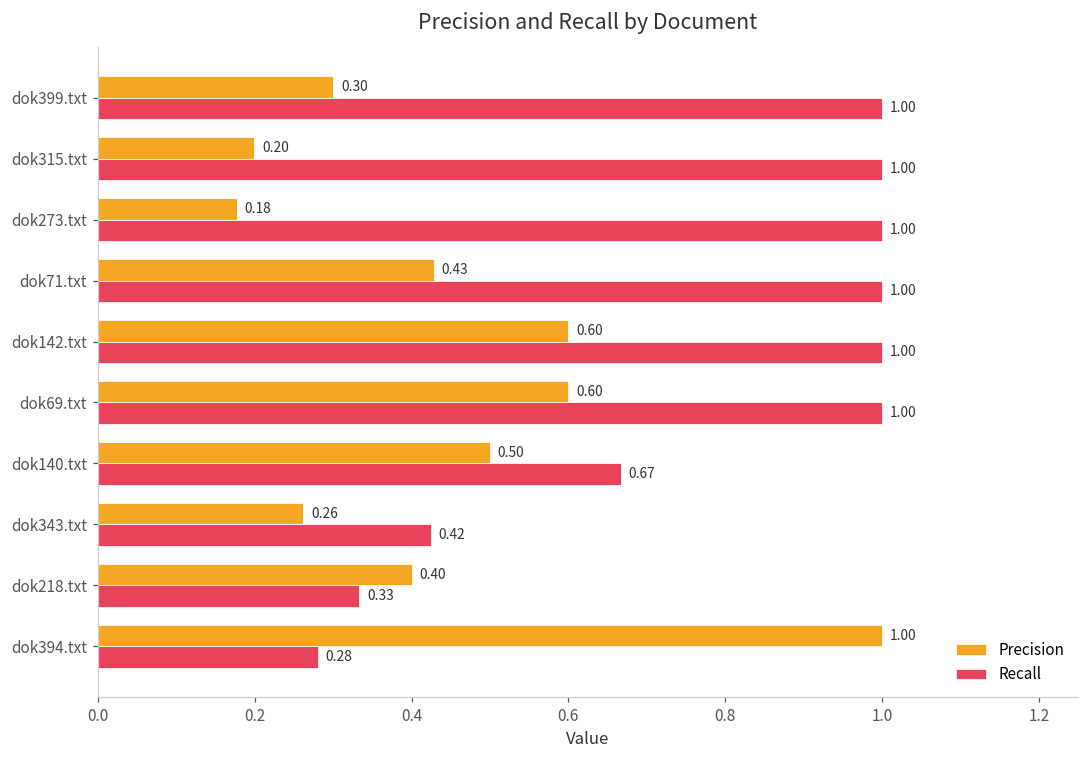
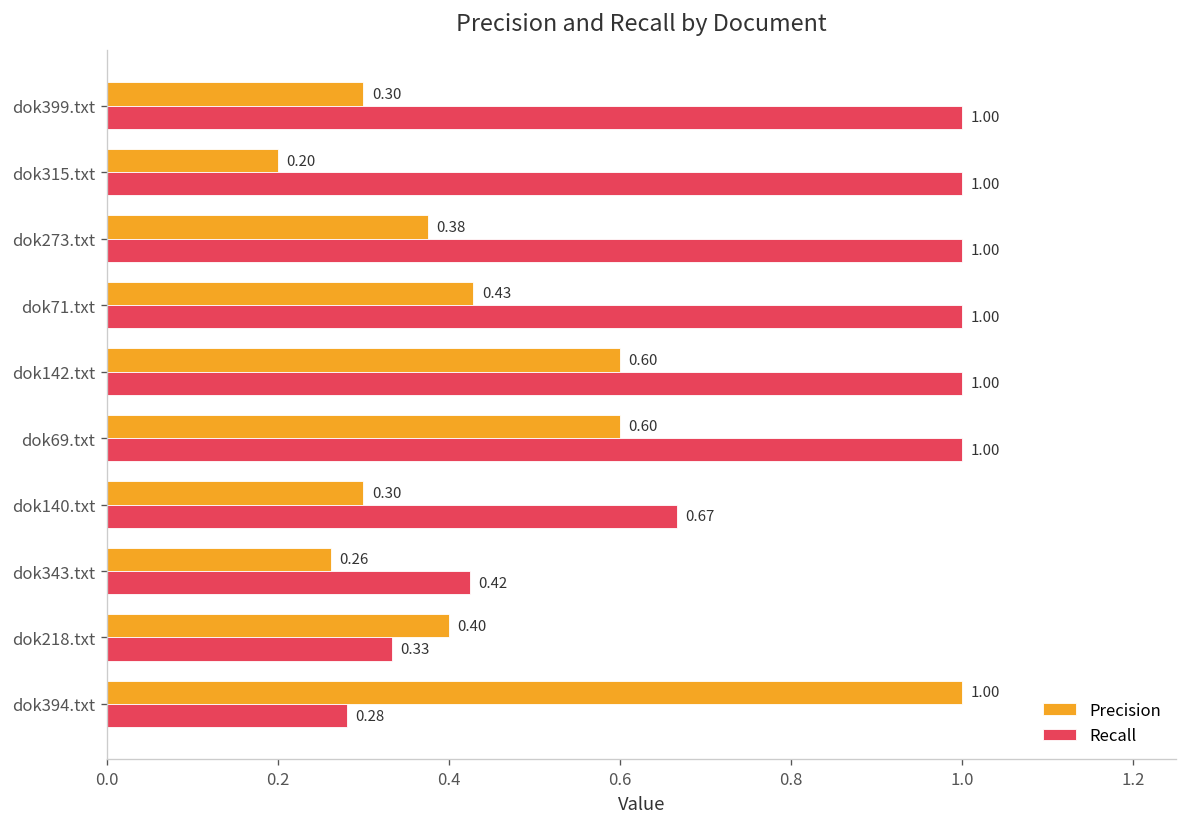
  {
    "Precision": {
      "dok399.txt": 0.30,
      "dok315.txt": 0.20,
-     "dok273.txt": 0.18,
+     "dok273.txt": 0.38,
      "dok71.txt": 0.43,
      "dok142.txt": 0.60,
      "dok69.txt": 0.60,
-     "dok140.txt": 0.50,
+     "dok140.txt": 0.30,
      "dok343.txt": 0.26,
      "dok218.txt": 0.40,
      "dok394.txt": 1.00
    },
    "Recall": {
      "dok399.txt": 1.00,
      "dok315.txt": 1.00,
      "dok273.txt": 1.00,
      "dok71.txt": 1.00,
      "dok142.txt": 1.00,
      "dok69.txt": 1.00,
      "dok140.txt": 0.67,
      "dok343.txt": 0.42,
      "dok218.txt": 0.33,
      "dok394.txt": 0.28
    }
  }
